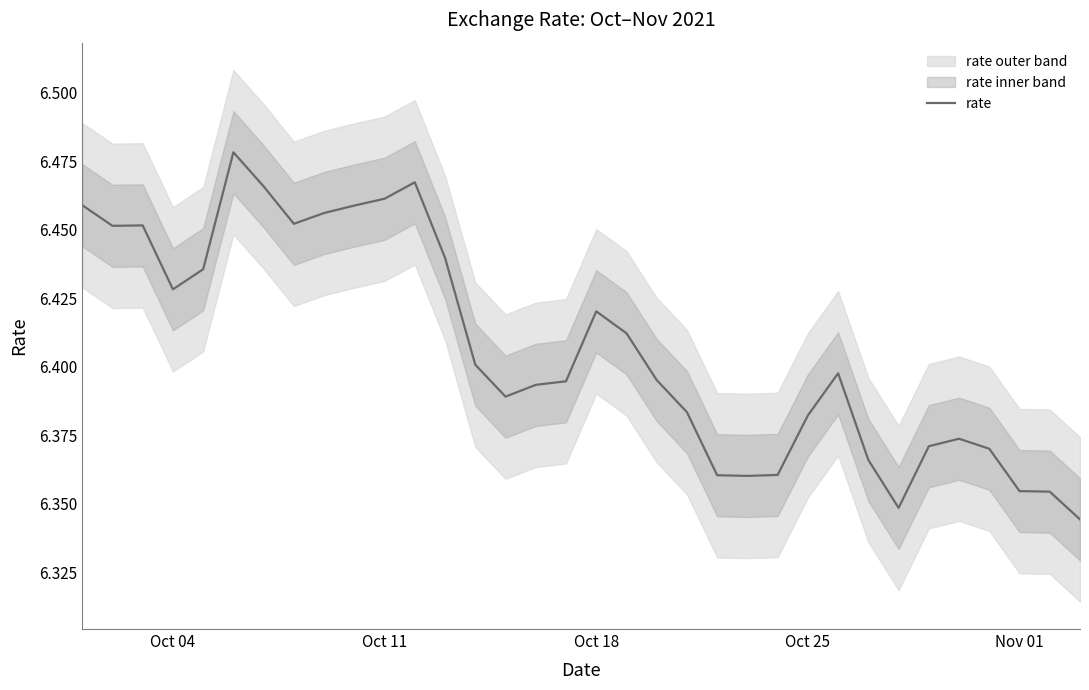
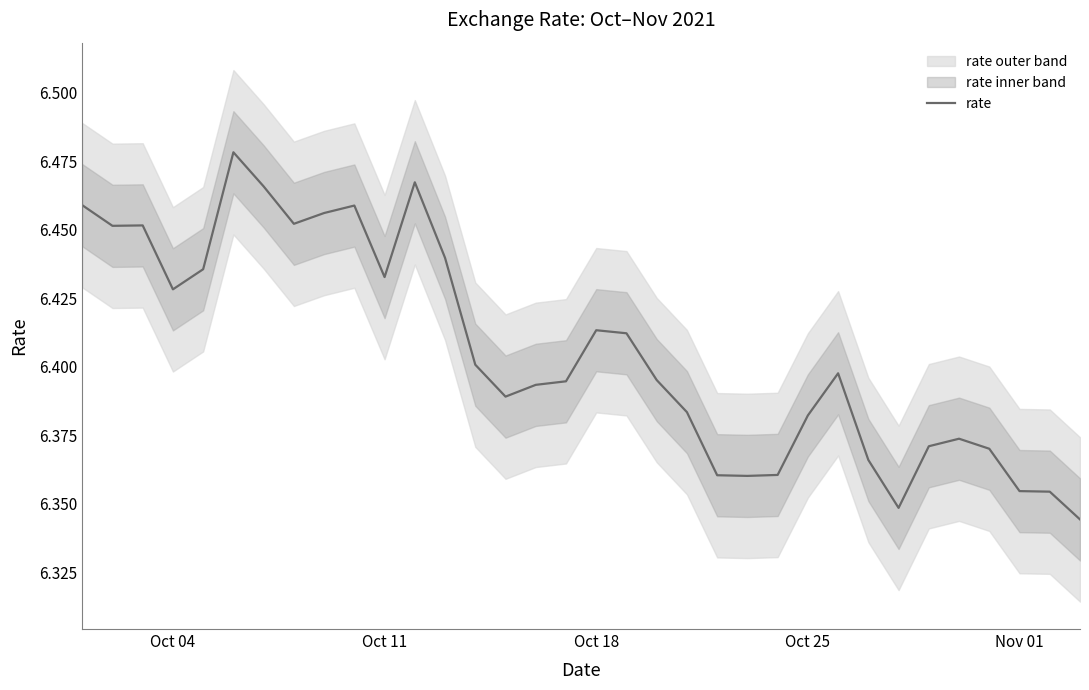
  {
    "rate": {
      "Oct 04": 6.428,
-     "Oct 11": 6.461,
-     "Oct 18": 6.420,
+     "Oct 11": 6.433,
+     "Oct 18": 6.413,
      "Oct 25": 6.382,
      "Nov 01": 6.355
    }
  }
